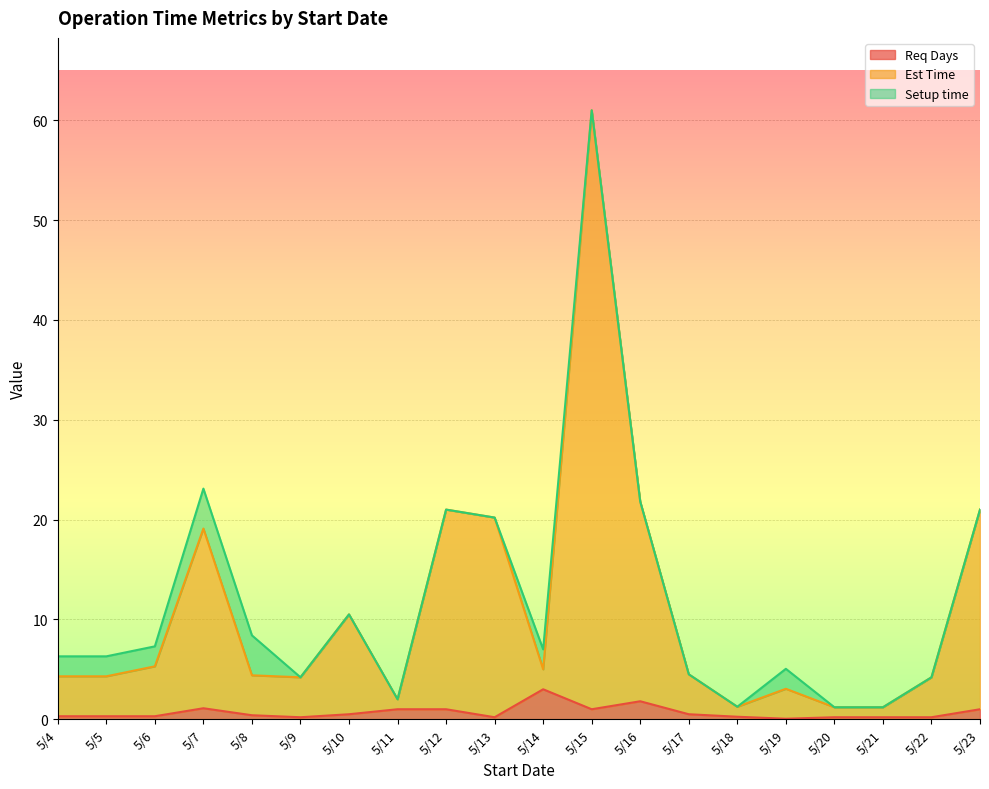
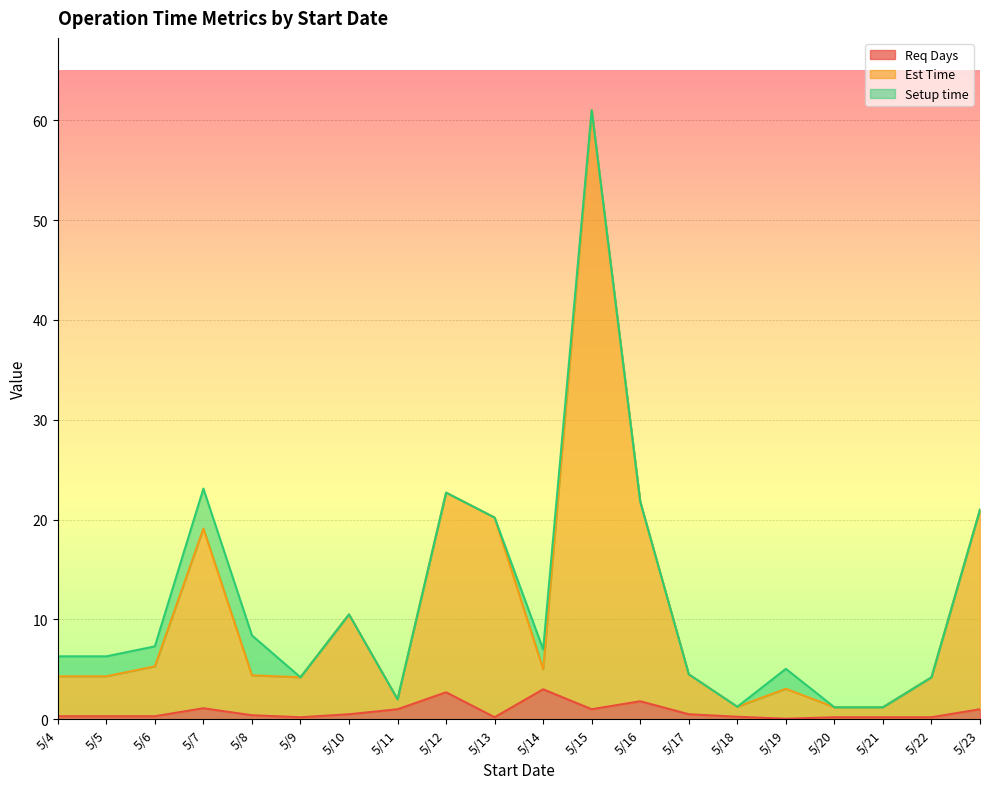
  {
    "Req Days": {
      "5/4": 0,
      "5/5": 0,
      "5/6": 0,
      "5/7": 1,
      "5/8": 0,
      "5/9": 0,
      "5/10": 1,
      "5/11": 1,
-     "5/12": 1,
+     "5/12": 3,
      "5/13": 0,
      "5/14": 3,
      "5/15": 1,
      "5/16": 2,
      "5/17": 1,
      "5/18": 0,
      "5/19": 0,
      "5/20": 0,
      "5/21": 0,
      "5/22": 0,
      "5/23": 1
    },
    "Est Time": {
      "5/4": 4,
      "5/5": 4,
      "5/6": 5,
      "5/7": 18,
      "5/8": 4,
      "5/14": 2,
      "5/19": 3
    },
    "Setup time": {
      "5/4": 2,
      "5/5": 2,
      "5/6": 2,
      "5/7": 4,
      "5/8": 4,
      "5/14": 2,
      "5/19": 2
    }
  }
